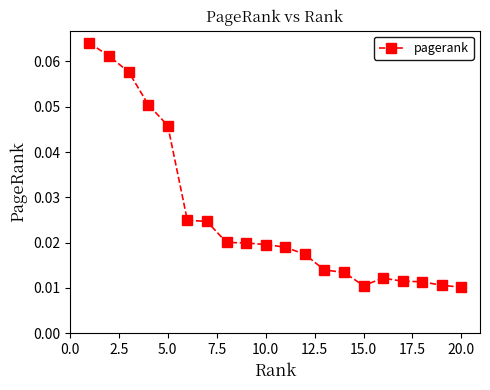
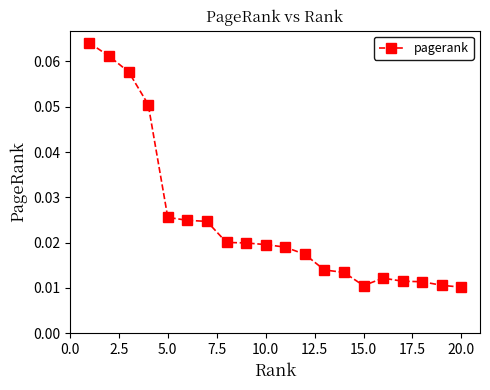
  {
-   "5.0": 0.046,
+   "5.0": 0.026,
    "10.0": 0.020,
    "15.0": 0.011,
    "20.0": 0.010
  }
